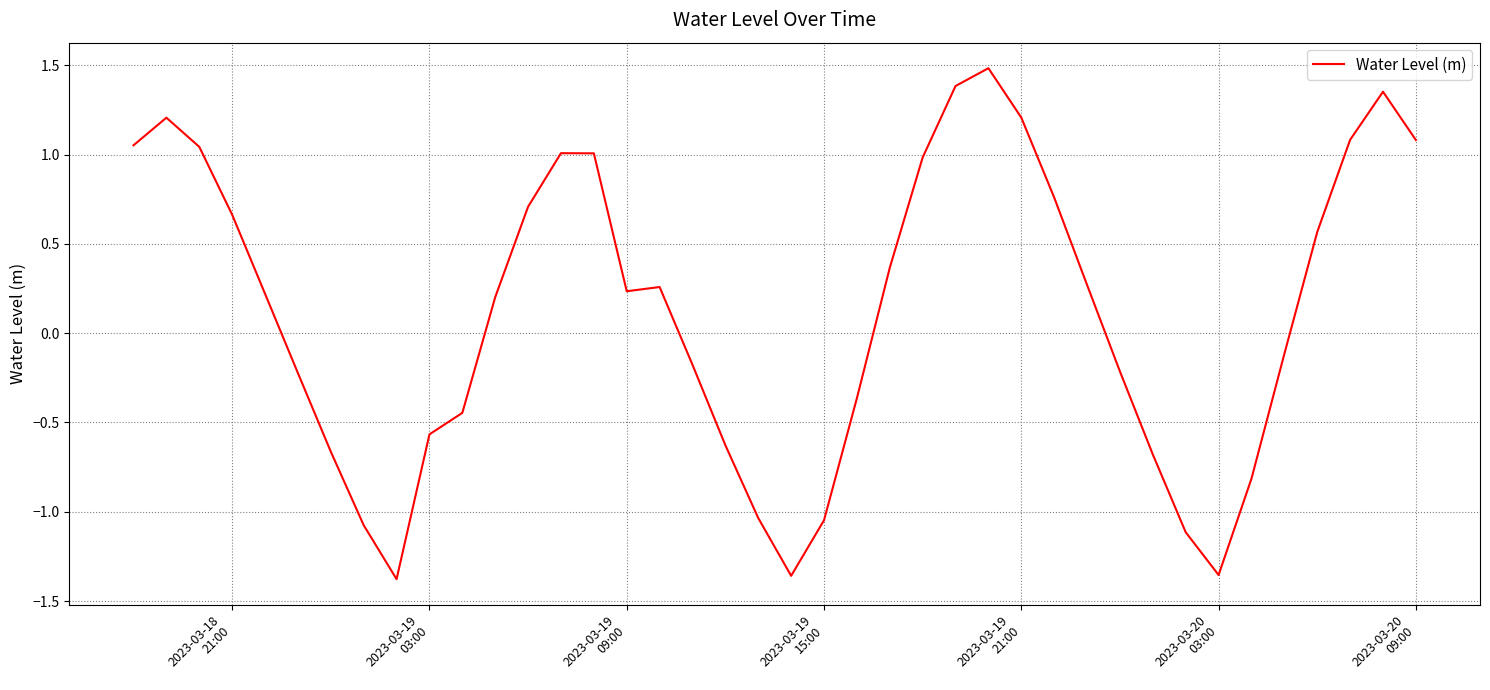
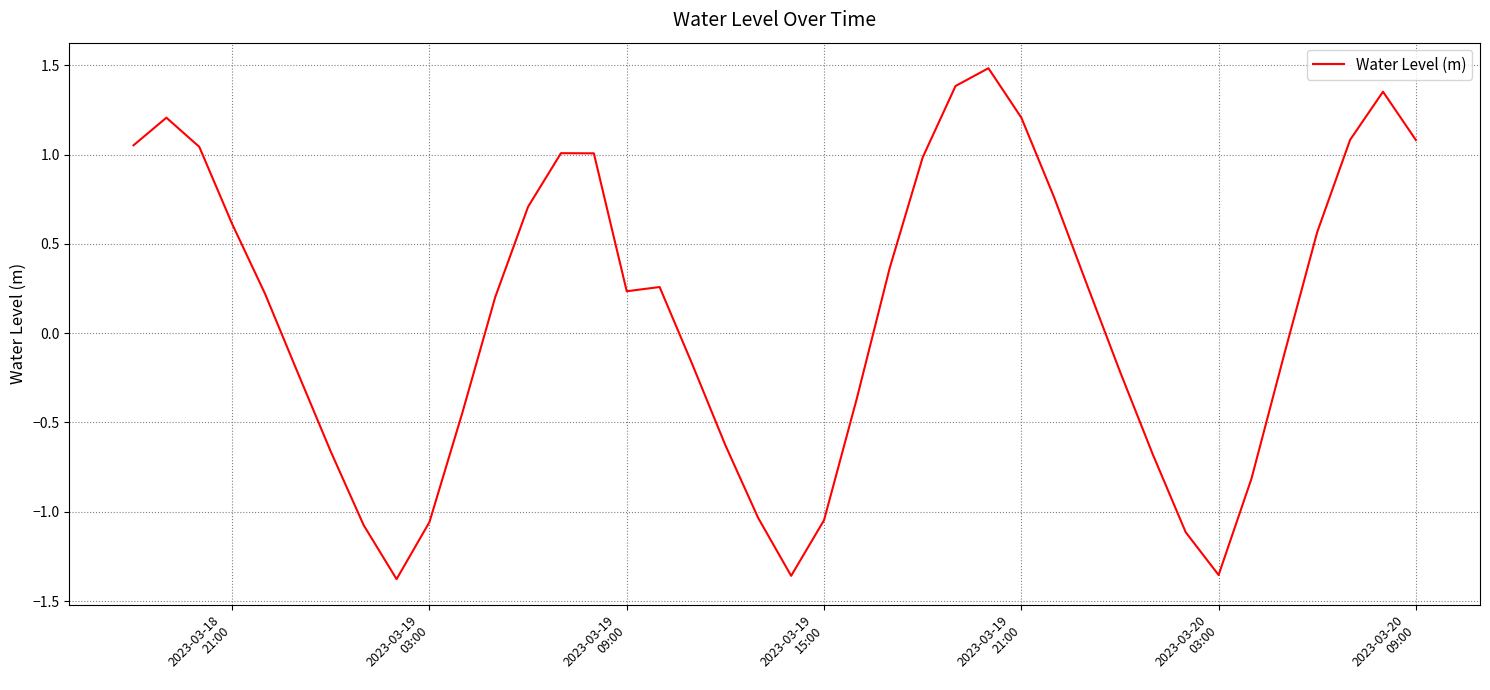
  {
-   "2023-03-18 21:00": 0.66,
-   "2023-03-19 03:00": -0.57,
+   "2023-03-18 21:00": 0.61,
+   "2023-03-19 03:00": -1.06,
    "2023-03-19 09:00": 0.23,
    "2023-03-19 15:00": -1.05,
    "2023-03-19 21:00": 1.21,
    "2023-03-20 03:00": -1.35,
    "2023-03-20 09:00": 1.08
  }
